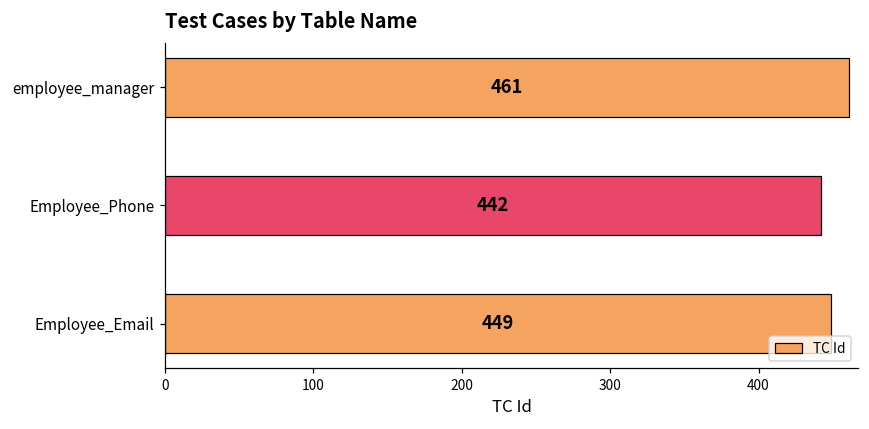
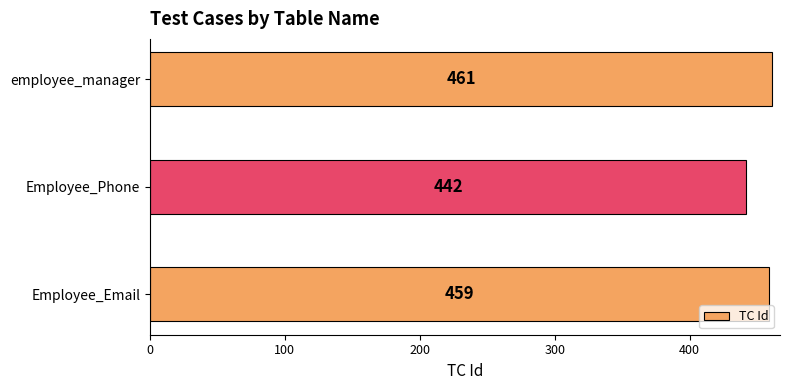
  {
    "employee_manager": 461,
    "Employee_Phone": 442,
-   "Employee_Email": 449
+   "Employee_Email": 459
  }
